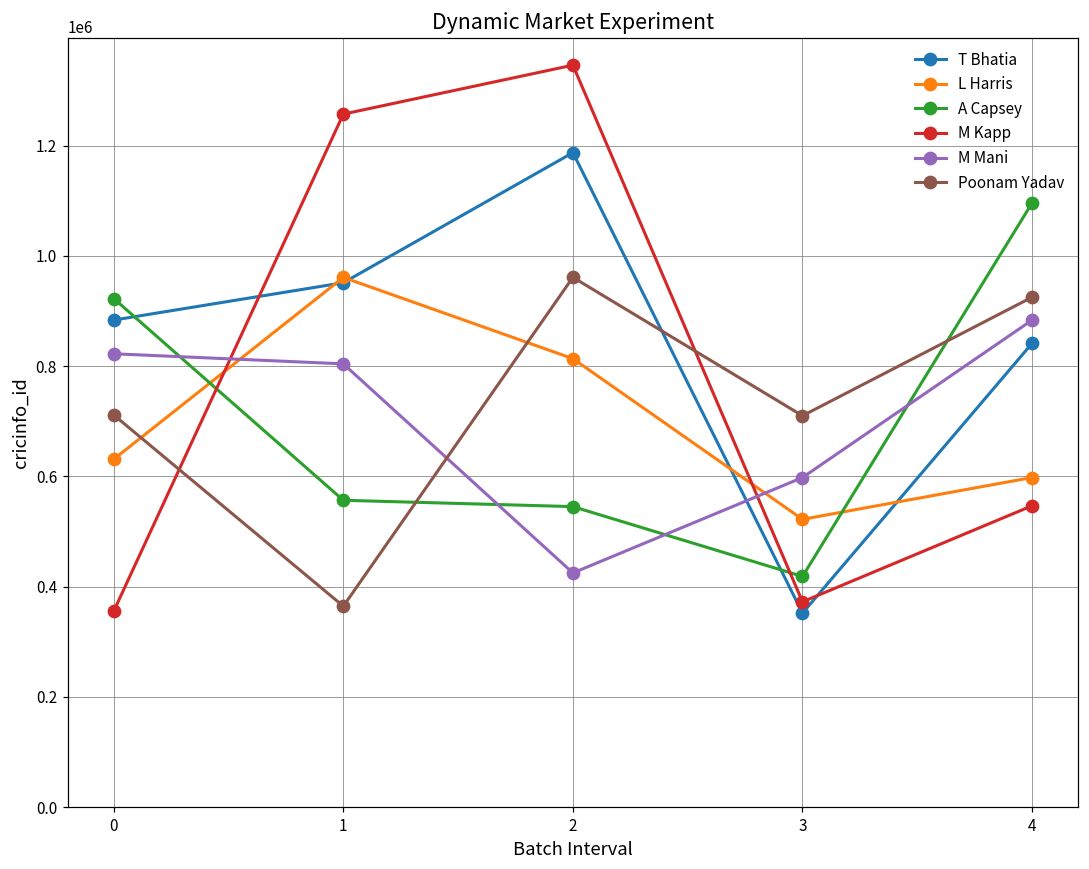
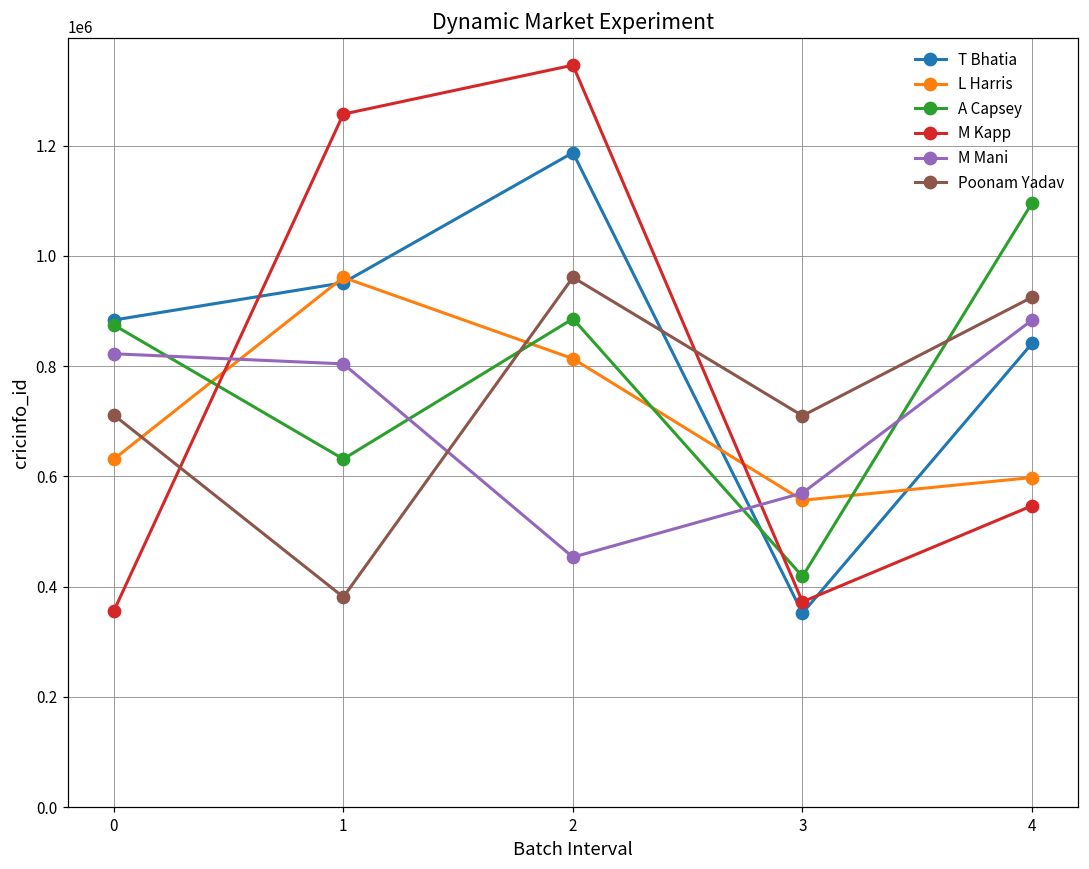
  {
    "T Bhatia": {
      "0": 880000,
      "1": 950000,
      "2": 1190000,
      "3": 350000,
      "4": 840000
    },
    "L Harris": {
      "0": 630000,
      "1": 960000,
      "2": 810000,
-     "3": 520000,
+     "3": 560000,
      "4": 600000
    },
    "A Capsey": {
-     "0": 920000,
-     "1": 560000,
-     "2": 550000,
+     "0": 870000,
+     "1": 630000,
+     "2": 890000,
      "3": 420000,
      "4": 1100000
    },
    "M Kapp": {
      "0": 360000,
      "1": 1260000,
      "2": 1350000,
      "3": 370000,
      "4": 550000
    },
    "M Mani": {
      "0": 820000,
      "1": 800000,
-     "2": 420000,
-     "3": 600000,
+     "2": 450000,
+     "3": 570000,
      "4": 880000
    },
    "Poonam Yadav": {
      "0": 710000,
-     "1": 360000,
+     "1": 380000,
      "2": 960000,
      "3": 710000,
      "4": 920000
    }
  }
